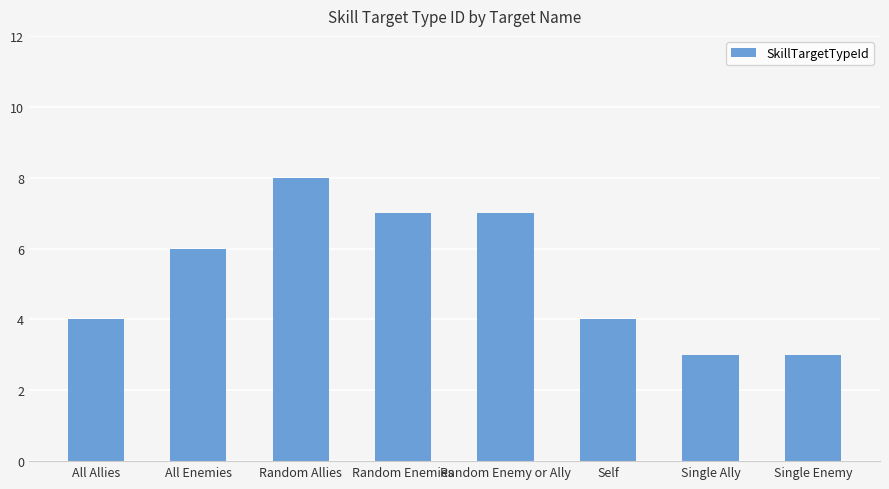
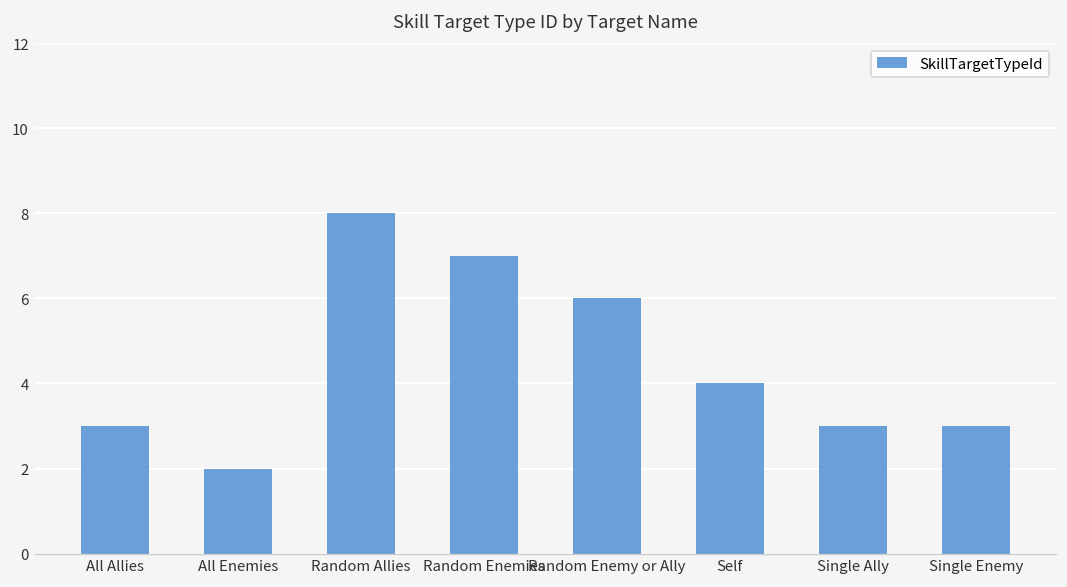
  {
-   "All Allies": 4,
-   "All Enemies": 6,
+   "All Allies": 3,
+   "All Enemies": 2,
    "Random Allies": 8,
    "Random Enemies": 7,
-   "Random Enemy or Ally": 7,
+   "Random Enemy or Ally": 6,
    "Self": 4,
    "Single Ally": 3,
    "Single Enemy": 3
  }
